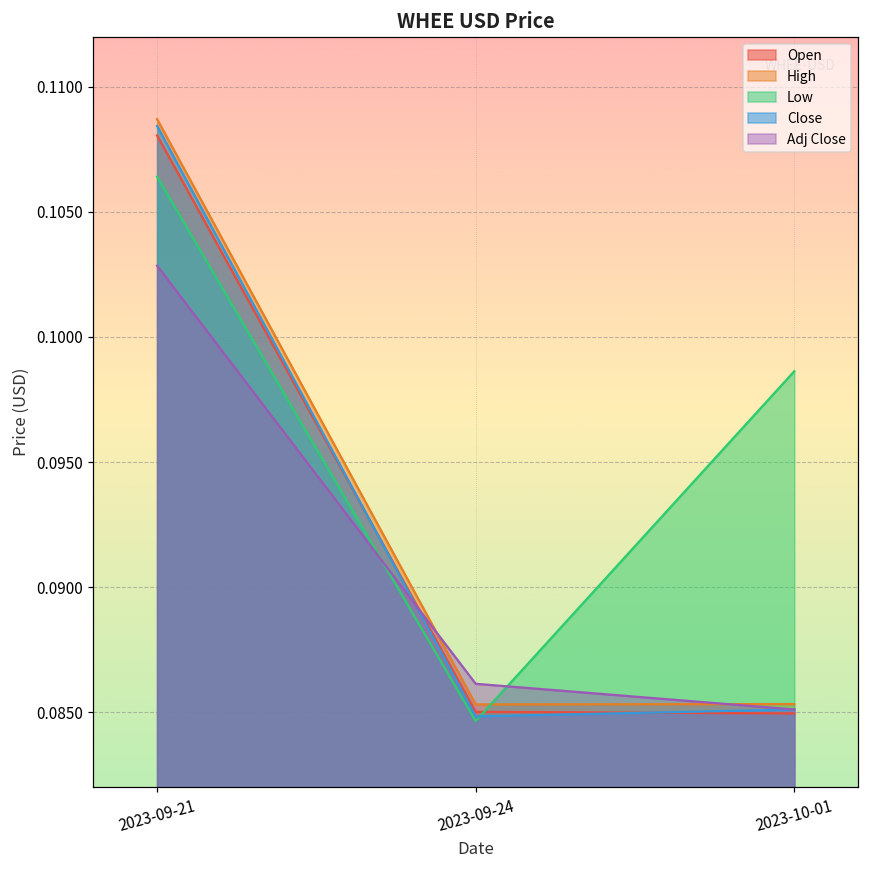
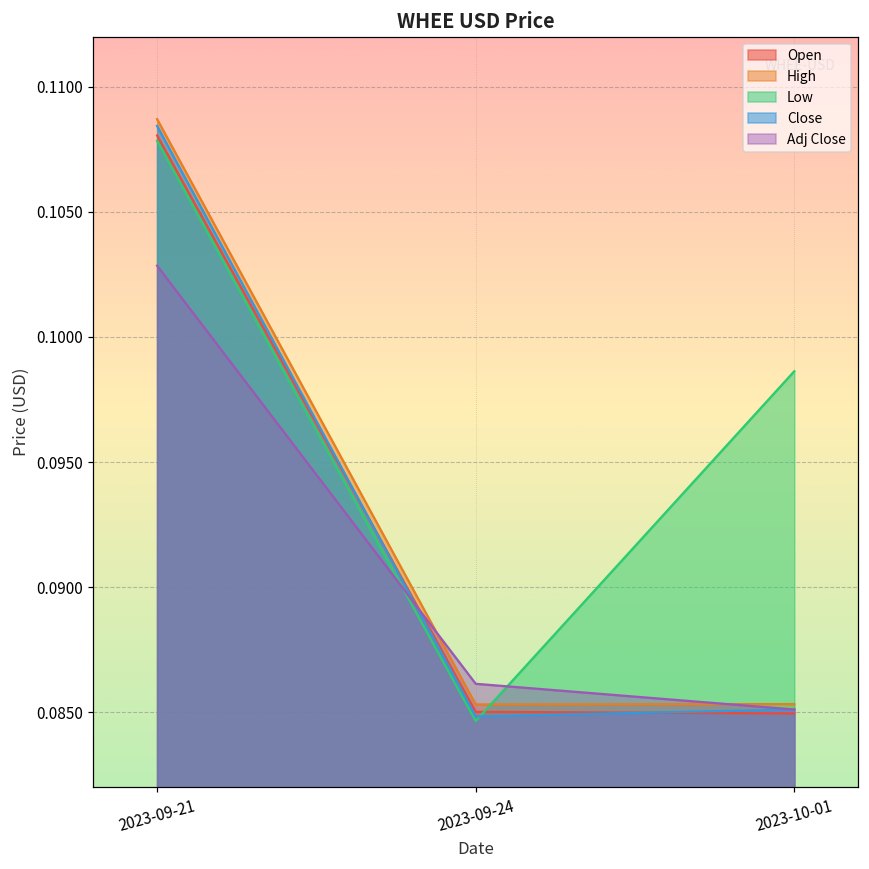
  {
    "Low": {
-     "2023-09-21": 0.1064,
+     "2023-09-21": 0.1078,
      "2023-09-24": 0.0846,
      "2023-10-01": 0.0986
    },
    "Close": {
      "2023-09-21": 0.1084,
      "2023-09-24": 0.0848
    },
    "Adj Close": {
      "2023-09-21": 0.1028,
      "2023-09-24": 0.0861
    }
  }
